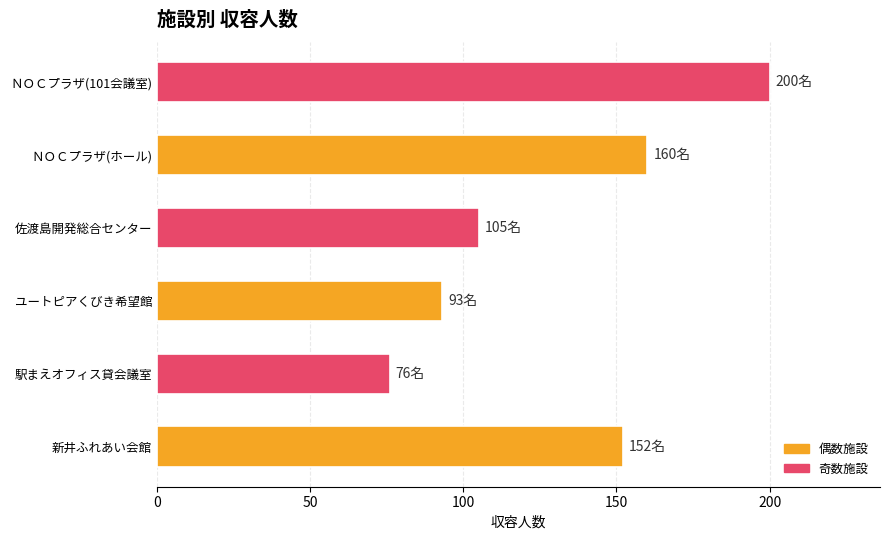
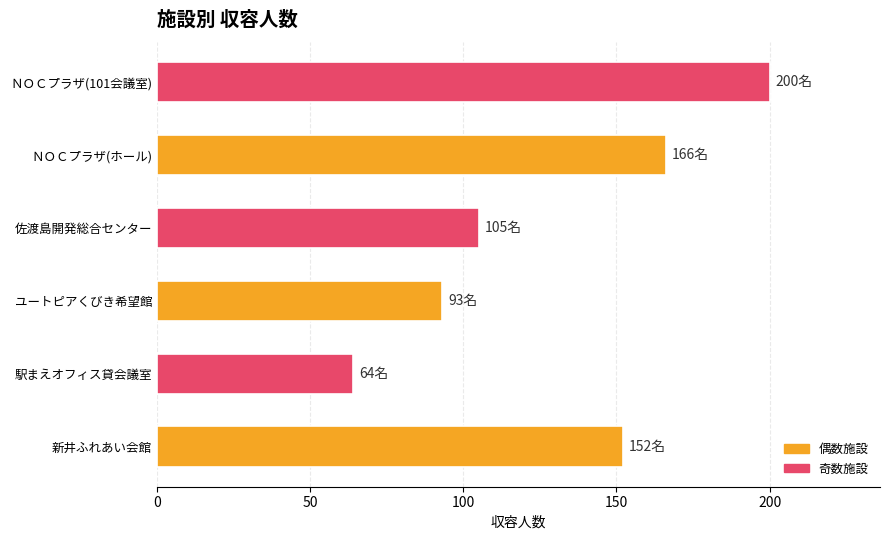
  {
    "ＮＯＣプラザ(101会議室)": "200名",
-   "ＮＯＣプラザ(ホール)": "160名",
+   "ＮＯＣプラザ(ホール)": "166名",
    "佐渡島開発総合センター": "105名",
    "ユートピアくびき希望館": "93名",
-   "駅まえオフィス貸会議室": "76名",
+   "駅まえオフィス貸会議室": "64名",
    "新井ふれあい会館": "152名"
  }
